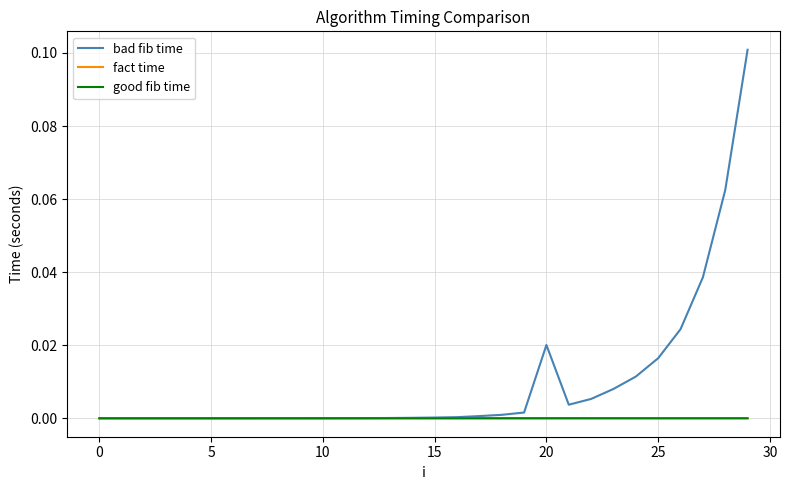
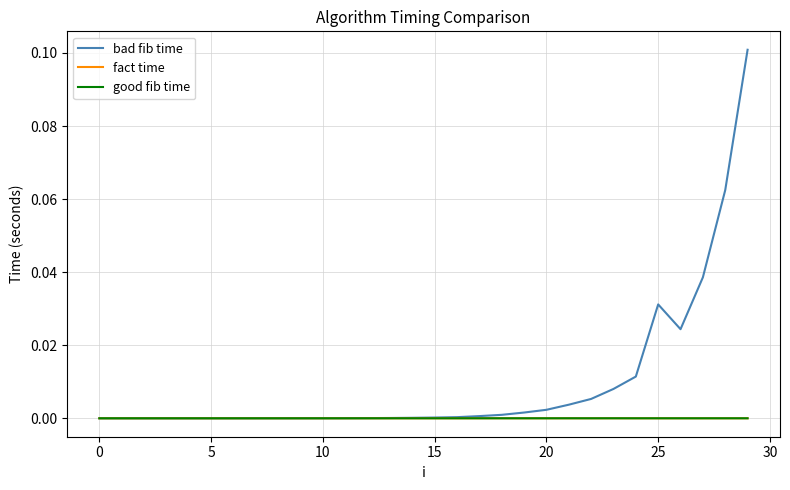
  {
    "bad fib time": {
-     "20": 0.020,
-     "25": 0.016
+     "20": 0.002,
+     "25": 0.031
    },
    "good fib time": {
      "20": 0.000,
      "25": 0.000
    }
  }
